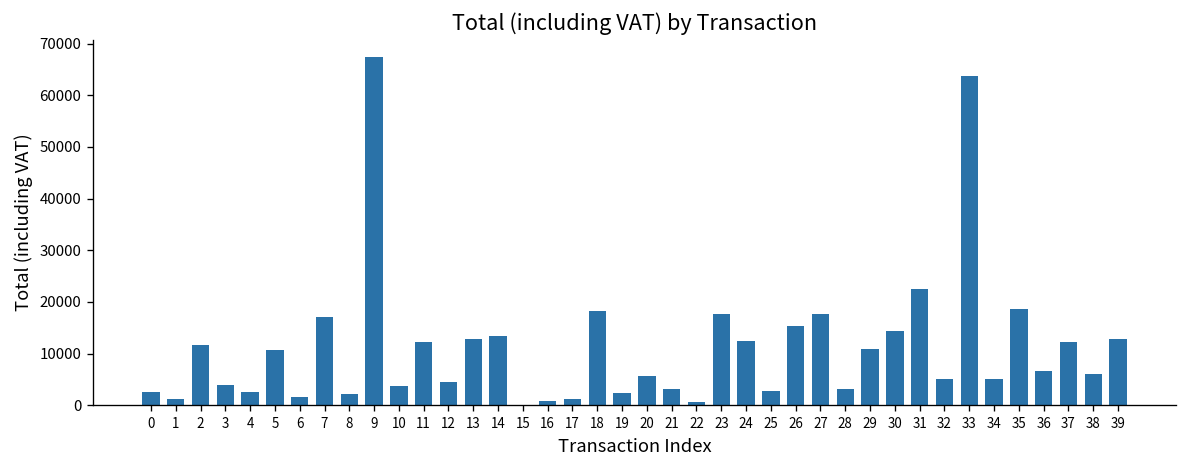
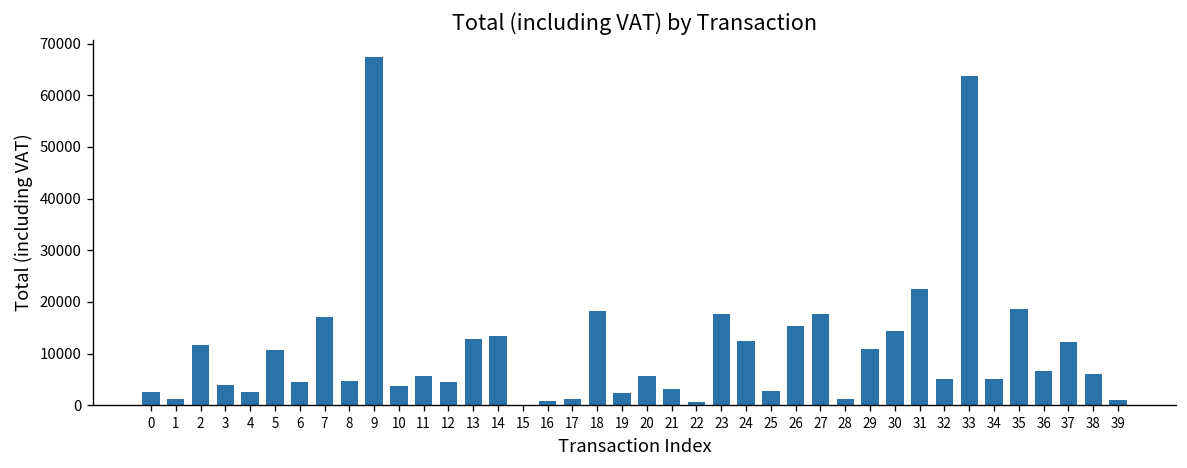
  {
    "0": 3000,
    "1": 1000,
    "2": 12000,
    "3": 4000,
    "4": 2000,
    "5": 11000,
-   "6": 2000,
+   "6": 4000,
    "7": 17000,
-   "8": 2000,
+   "8": 5000,
    "9": 67000,
    "10": 4000,
-   "11": 12000,
+   "11": 6000,
    "12": 4000,
    "13": 13000,
    "14": 13000,
    "15": 0,
    "16": 1000,
    "17": 1000,
    "18": 18000,
    "19": 2000,
    "20": 6000,
    "21": 3000,
    "22": 1000,
    "23": 18000,
    "24": 12000,
    "25": 3000,
    "26": 15000,
    "27": 18000,
-   "28": 3000,
+   "28": 1000,
    "29": 11000,
    "30": 14000,
    "31": 22000,
    "32": 5000,
    "33": 64000,
    "34": 5000,
    "35": 19000,
    "36": 7000,
    "37": 12000,
    "38": 6000,
-   "39": 13000
+   "39": 1000
  }
